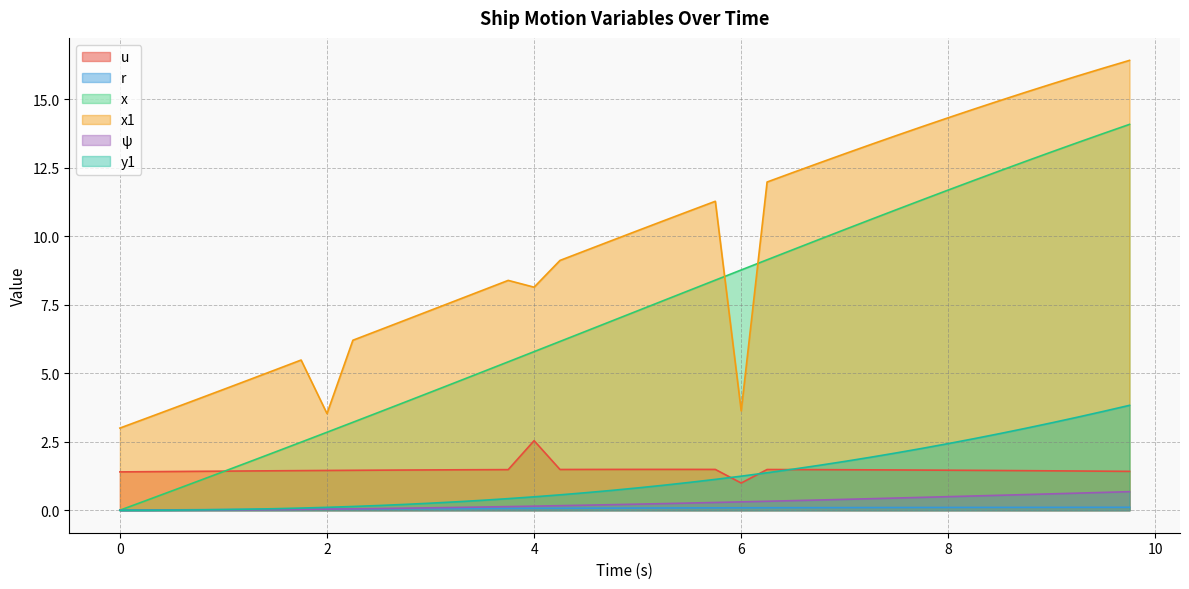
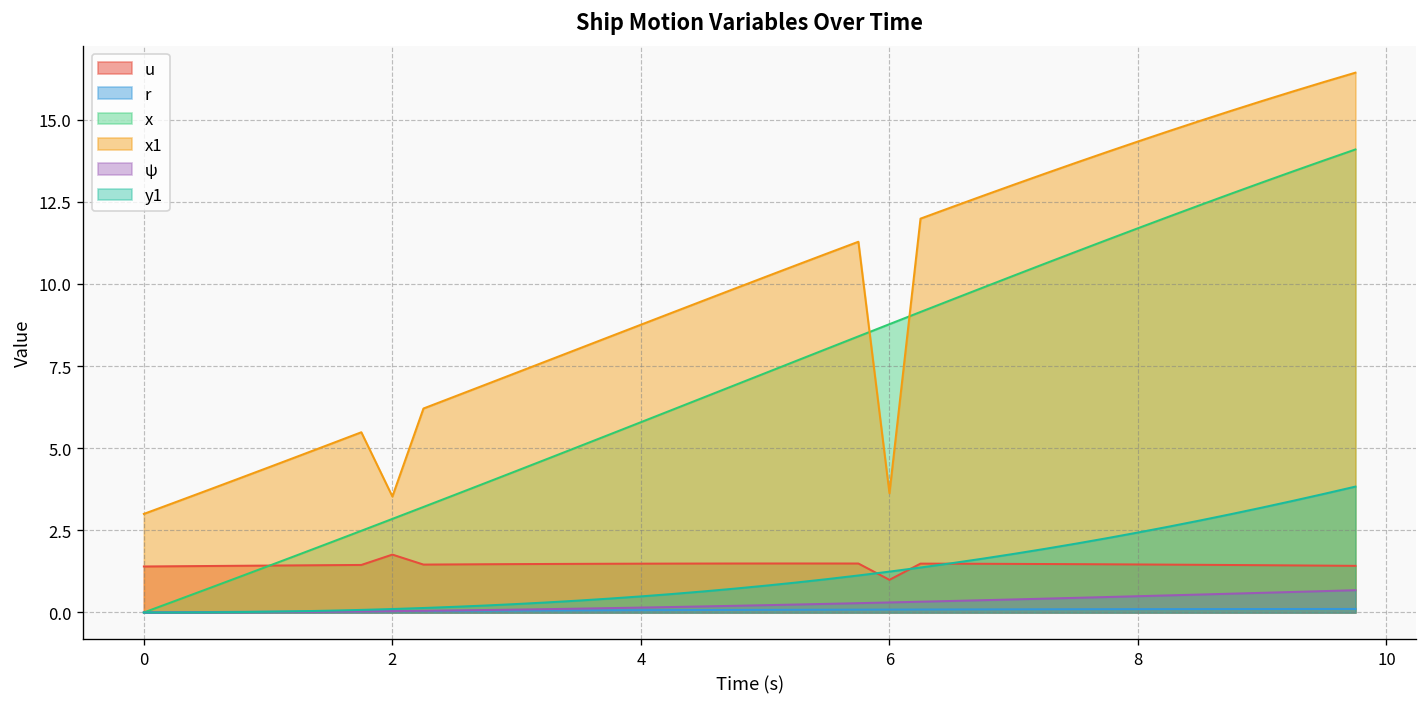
  {
    "u": {
      "0": 1.4,
-     "2": 1.5,
-     "4": 2.5,
+     "2": 1.8,
+     "4": 1.5,
      "6": 1.0,
      "8": 1.5
    },
    "x1": {
      "0": 3.0,
      "2": 3.5,
-     "4": 8.1,
+     "4": 8.8,
      "6": 3.6,
      "8": 14.3
    },
    "ψ": {
      "6": 0.3,
      "8": 0.5
    }
  }
